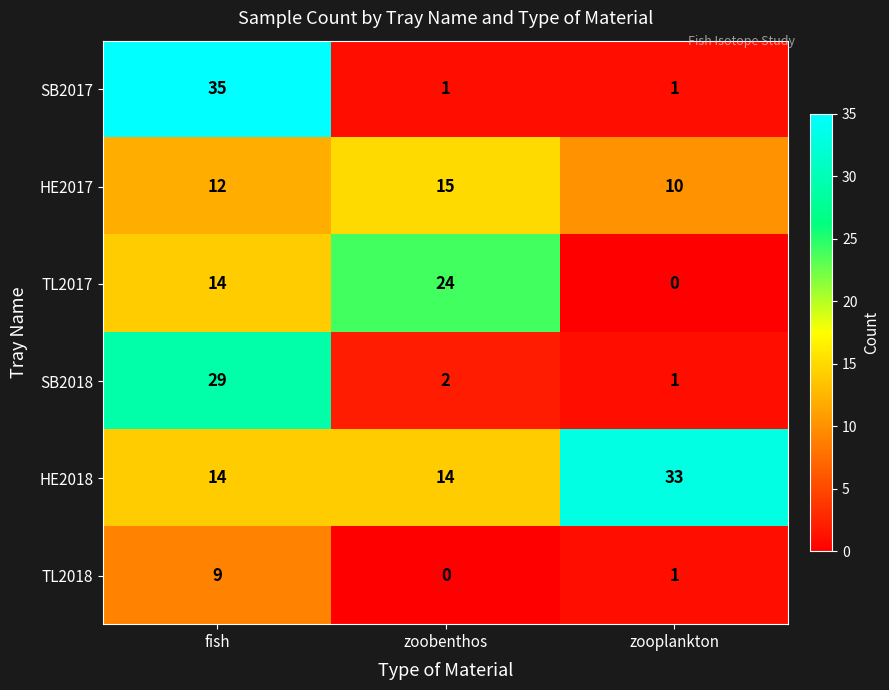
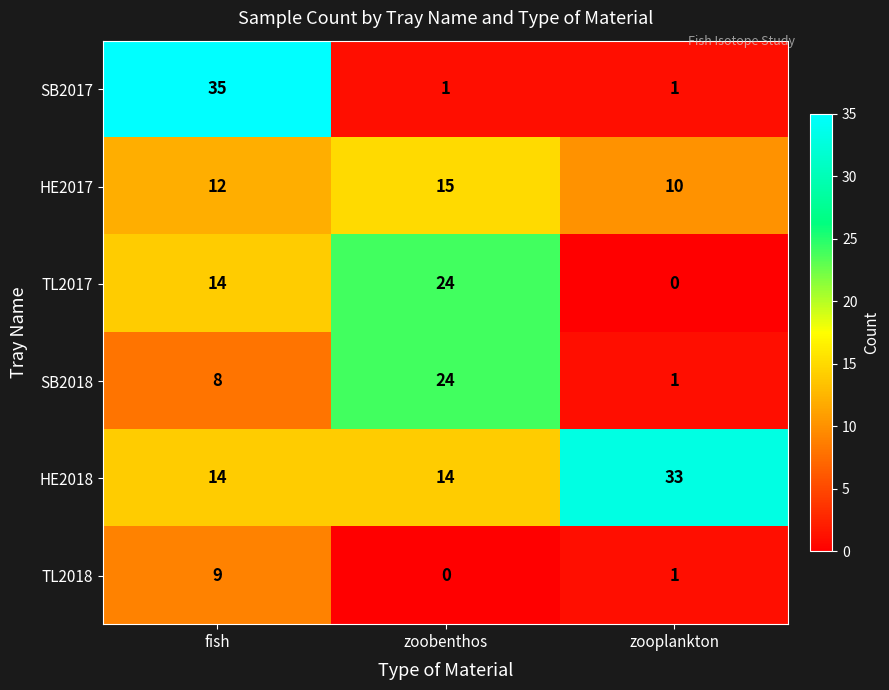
  {
    "SB2017": {
      "fish": 35,
      "zoobenthos": 1
    },
    "HE2017": {
      "fish": 12,
      "zoobenthos": 15,
      "zooplankton": 10
    },
    "TL2017": {
      "fish": 14,
      "zoobenthos": 24,
      "zooplankton": 0
    },
    "SB2018": {
-     "fish": 29,
-     "zoobenthos": 2,
+     "fish": 8,
+     "zoobenthos": 24,
      "zooplankton": 1
    },
    "HE2018": {
      "fish": 14,
      "zoobenthos": 14,
      "zooplankton": 33
    },
    "TL2018": {
      "fish": 9,
      "zoobenthos": 0,
      "zooplankton": 1
    }
  }
